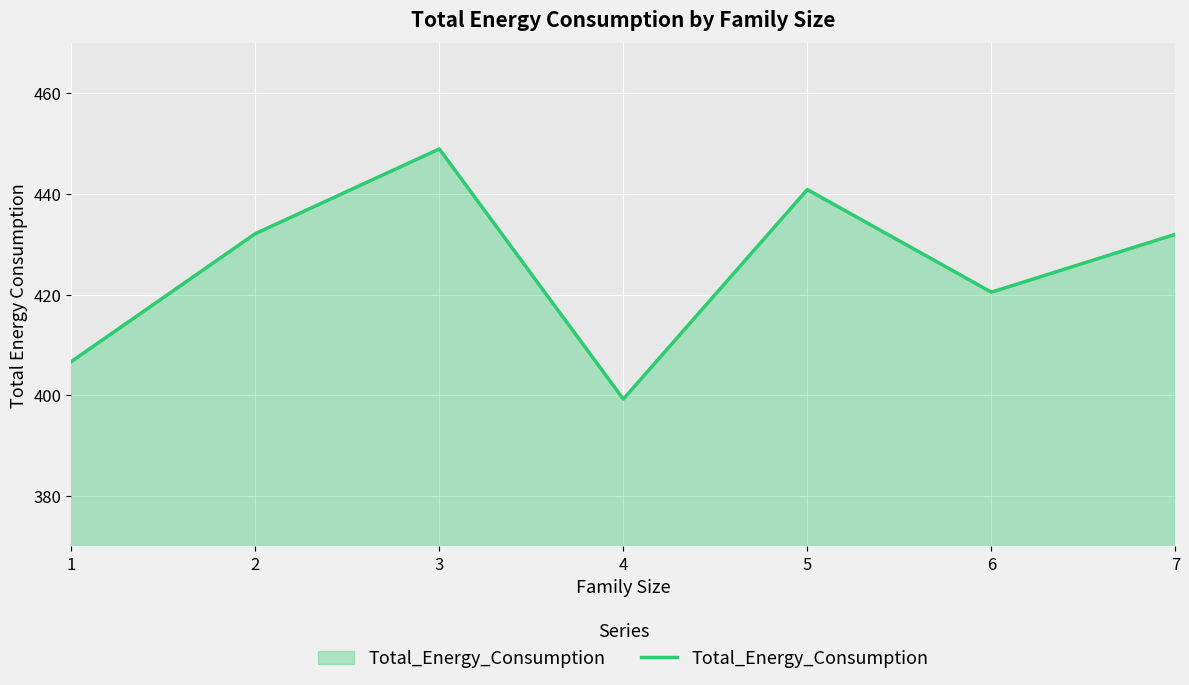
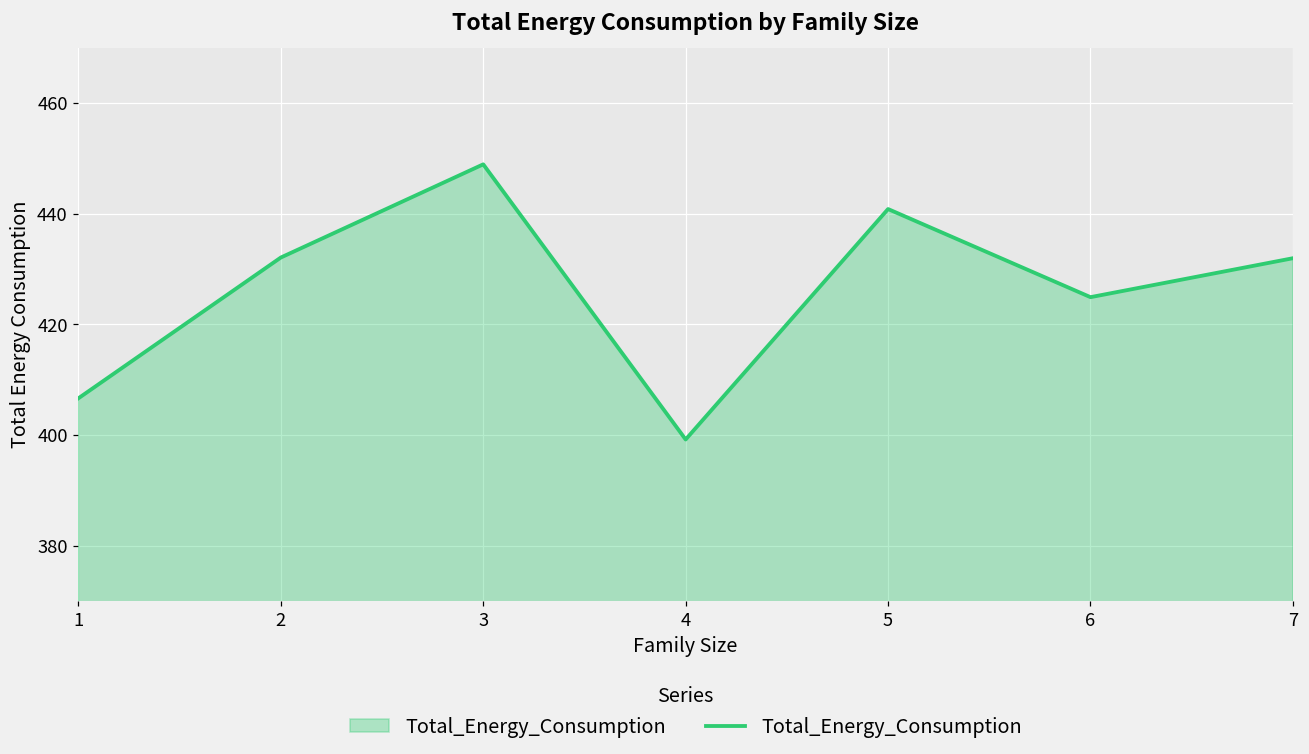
  {
    "1": 407,
    "2": 432,
    "3": 449,
    "4": 399,
    "5": 441,
-   "6": 420,
+   "6": 425,
    "7": 432
  }
